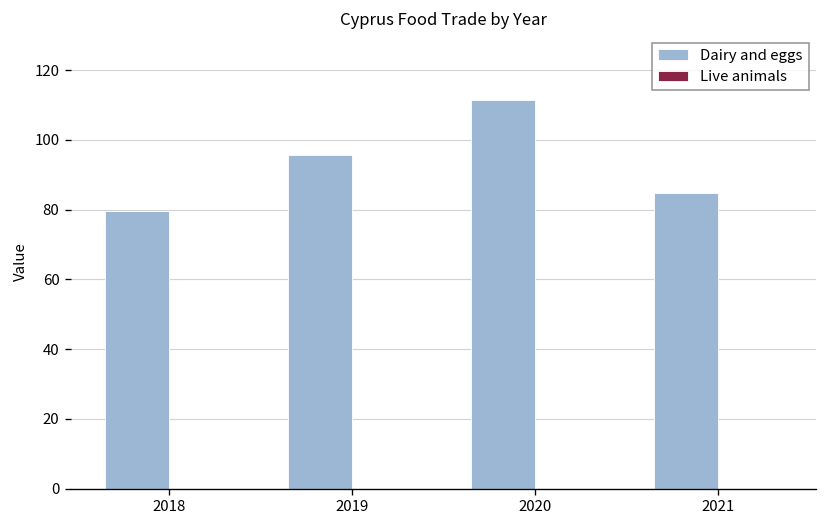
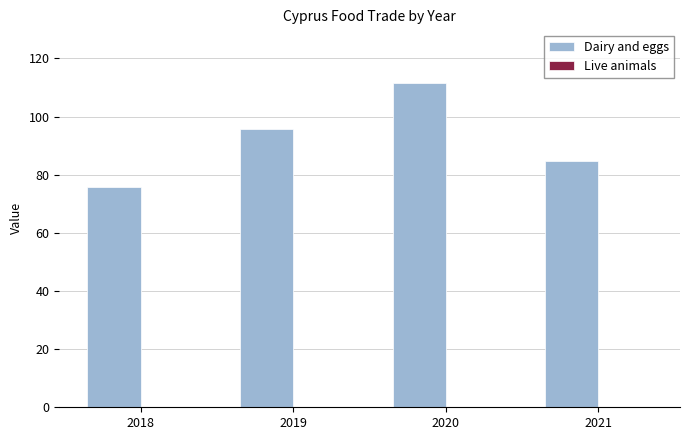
  {
    "Dairy and eggs": {
-     "2018": 80,
+     "2018": 76,
      "2019": 96,
      "2020": 111,
      "2021": 85
    },
    "Live animals": {
      "2018": 0,
      "2019": 0,
      "2020": 0,
      "2021": 0
    }
  }
